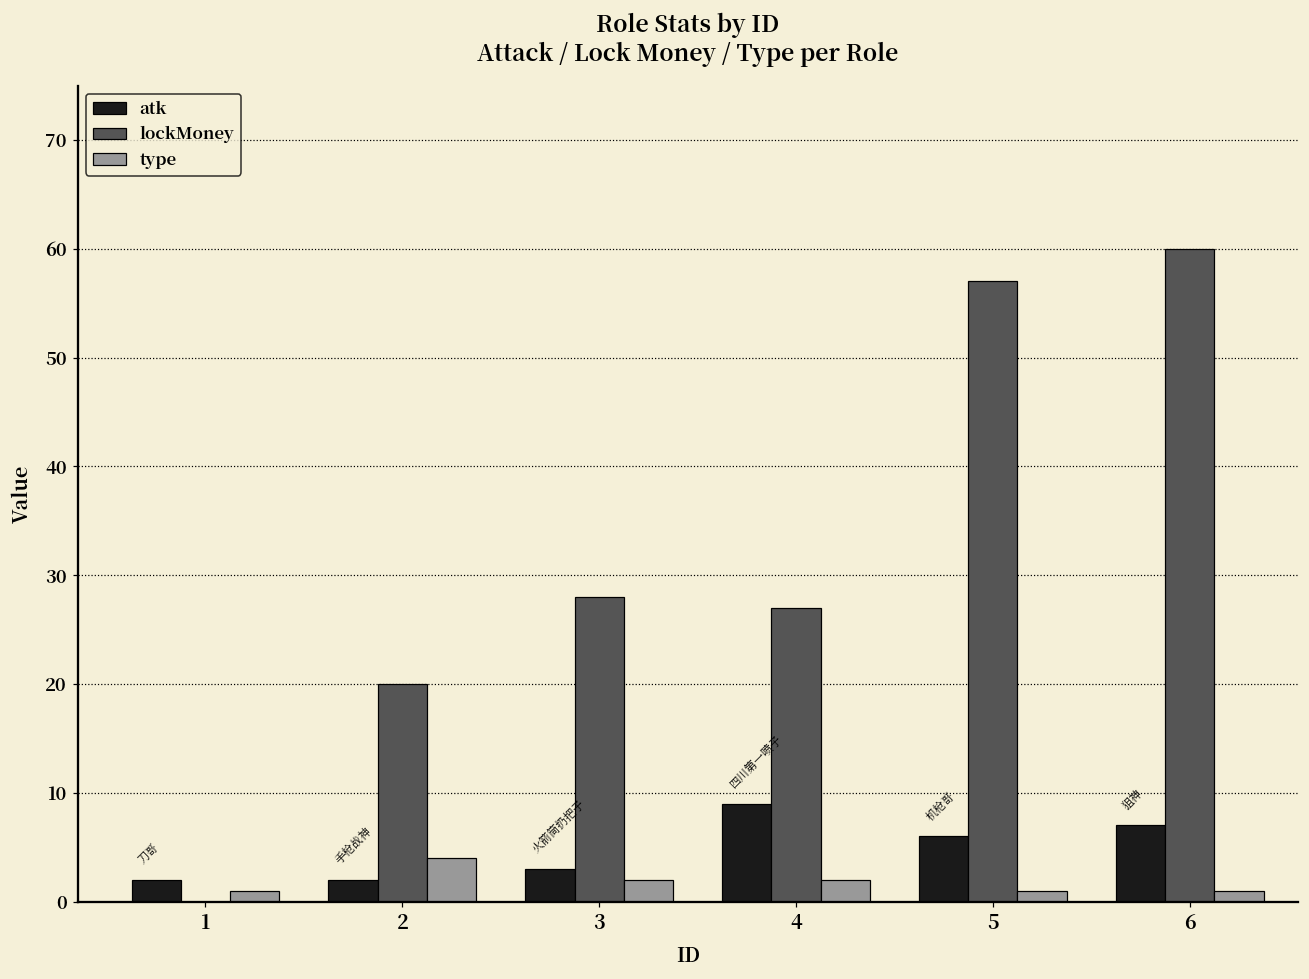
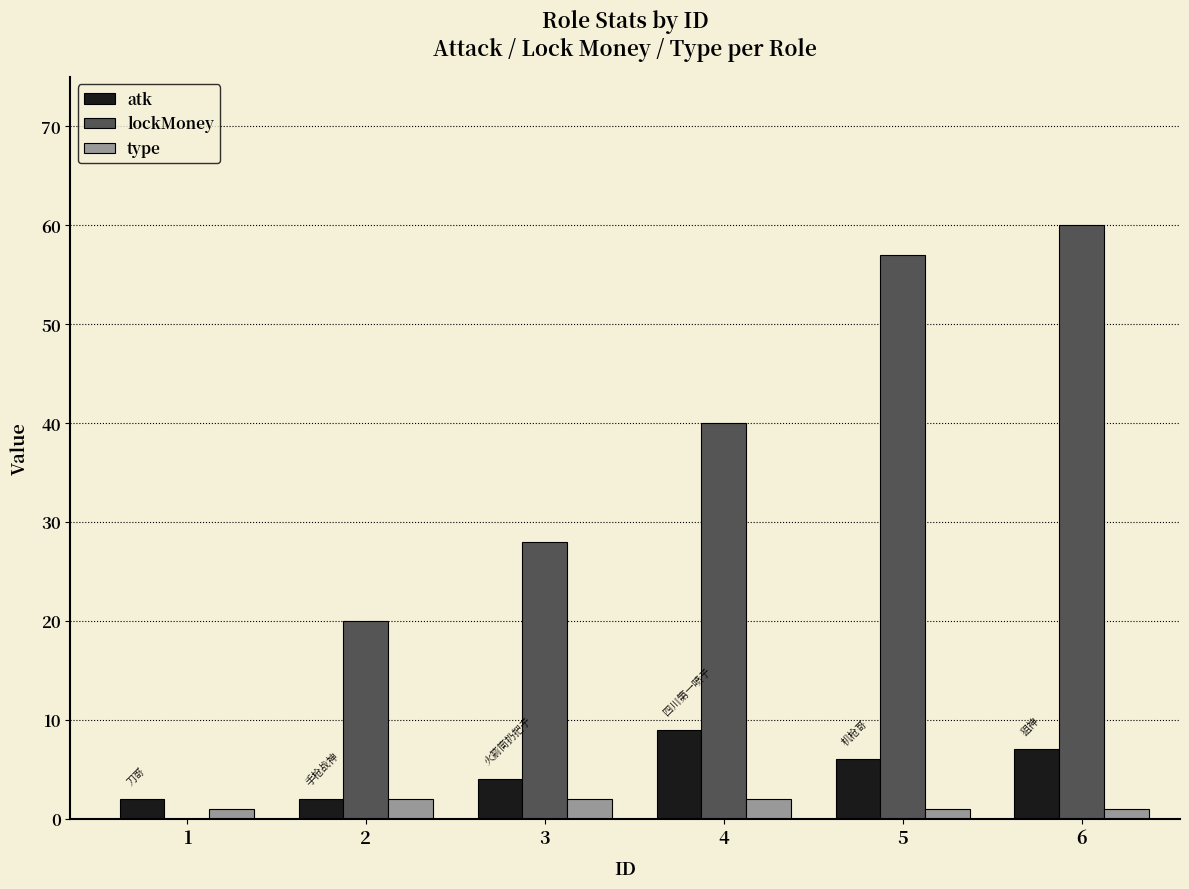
  {
    "atk": {
      "1": 2,
      "2": 2,
-     "3": 3,
+     "3": 4,
      "4": 9,
      "5": 6,
      "6": 7
    },
    "lockMoney": {
      "1": 0,
      "2": 20,
      "3": 28,
-     "4": 27,
+     "4": 40,
      "5": 57,
      "6": 60
    },
    "type": {
      "1": 1,
-     "2": 4,
+     "2": 2,
      "3": 2,
      "4": 2,
      "5": 1,
      "6": 1
    }
  }
